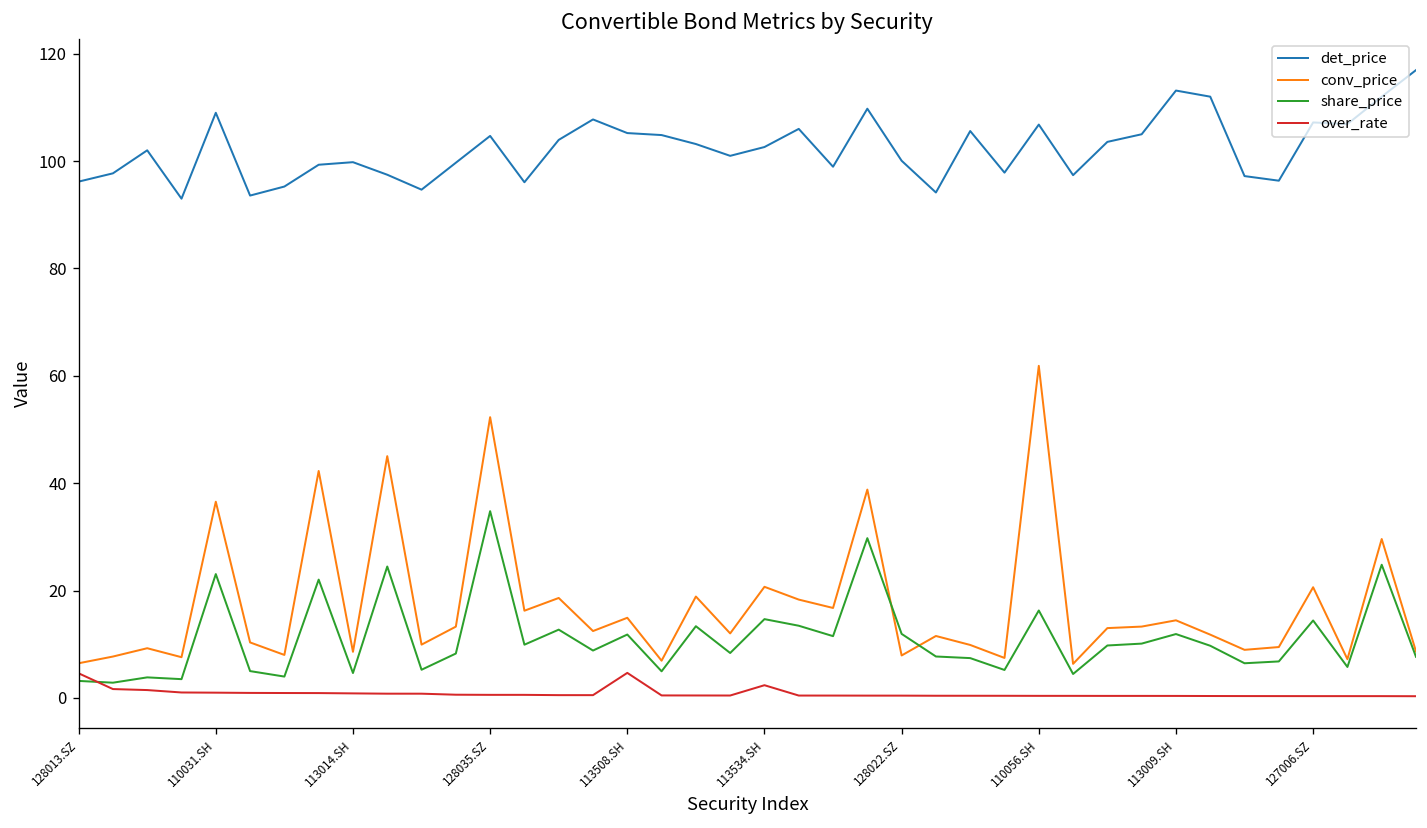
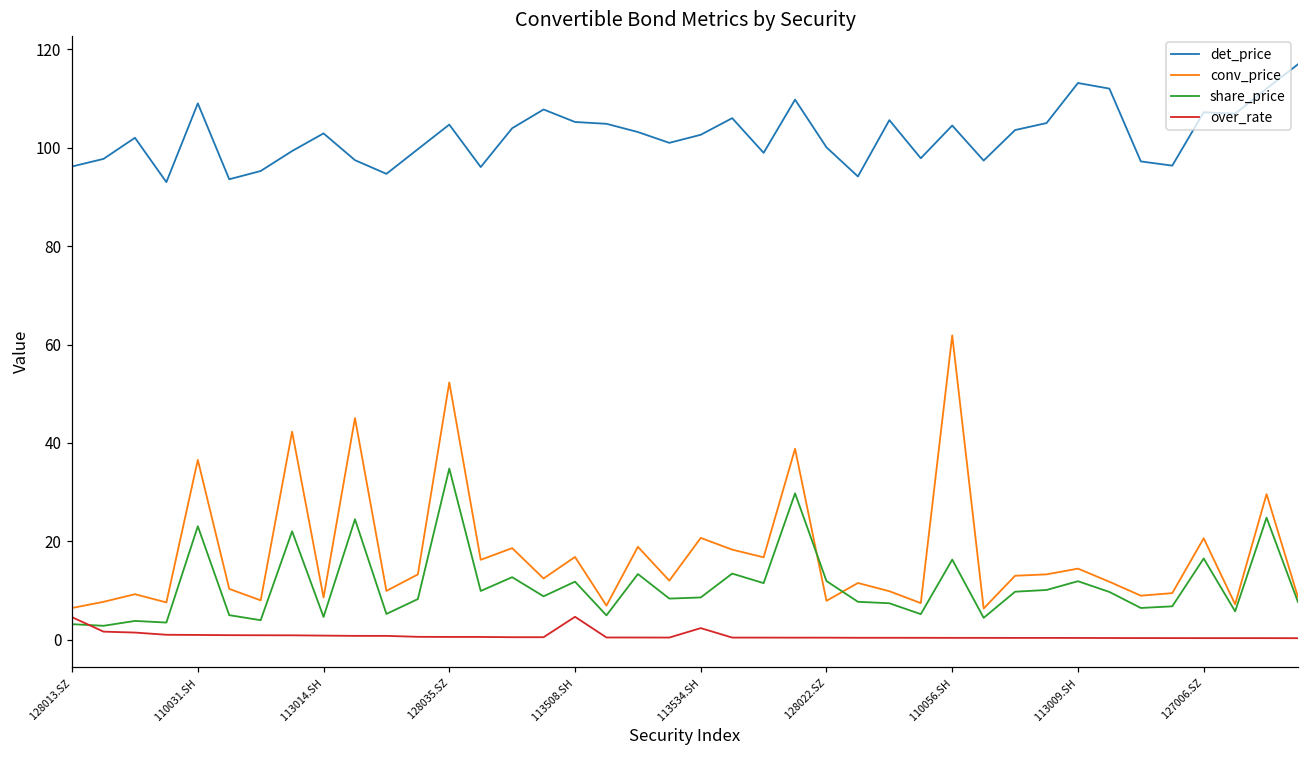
  {
    "det_price": {
      "128013.SZ": 96,
      "110031.SH": 109,
-     "113014.SH": 100,
+     "113014.SH": 103,
      "128035.SZ": 105,
      "113508.SH": 105,
      "113534.SH": 103,
      "128022.SZ": 100,
-     "110056.SH": 107,
+     "110056.SH": 105,
      "113009.SH": 113
    },
    "conv_price": {
      "128013.SZ": 6,
      "110031.SH": 37,
      "113014.SH": 9,
      "128035.SZ": 52,
-     "113508.SH": 15,
+     "113508.SH": 17,
      "113534.SH": 21,
      "128022.SZ": 8,
      "110056.SH": 62,
      "113009.SH": 14,
      "127006.SZ": 21
    },
    "share_price": {
      "128013.SZ": 3,
      "110031.SH": 23,
      "113014.SH": 5,
      "128035.SZ": 35,
      "113508.SH": 12,
-     "113534.SH": 15,
+     "113534.SH": 9,
      "128022.SZ": 12,
      "110056.SH": 16,
      "113009.SH": 12,
-     "127006.SZ": 14
+     "127006.SZ": 17
    },
    "over_rate": {
      "128013.SZ": 5,
      "110031.SH": 1,
      "113014.SH": 1,
      "128035.SZ": 1,
      "113508.SH": 5,
      "113534.SH": 2,
      "128022.SZ": 0,
      "110056.SH": 0,
      "113009.SH": 0,
      "127006.SZ": 0
    }
  }
